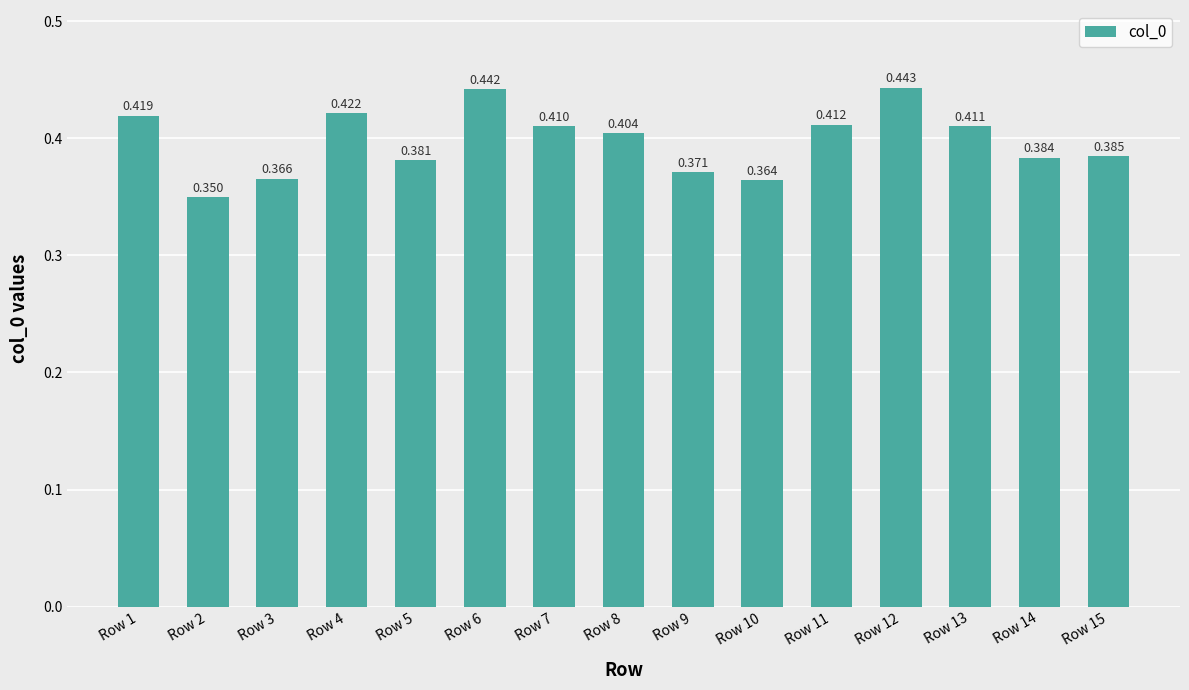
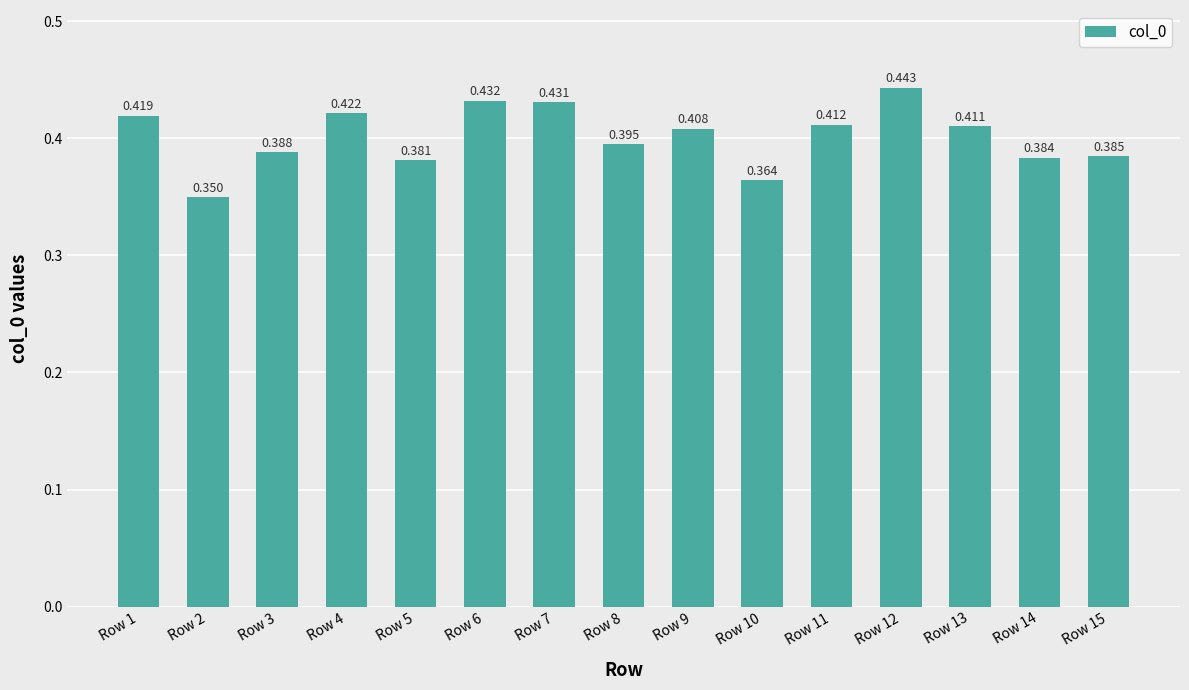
  {
    "Row 1": 0.419,
    "Row 2": 0.350,
-   "Row 3": 0.366,
+   "Row 3": 0.388,
    "Row 4": 0.422,
    "Row 5": 0.381,
-   "Row 6": 0.442,
-   "Row 7": 0.410,
-   "Row 8": 0.404,
-   "Row 9": 0.371,
+   "Row 6": 0.432,
+   "Row 7": 0.431,
+   "Row 8": 0.395,
+   "Row 9": 0.408,
    "Row 10": 0.364,
    "Row 11": 0.412,
    "Row 12": 0.443,
    "Row 13": 0.411,
    "Row 14": 0.384,
    "Row 15": 0.385
  }
